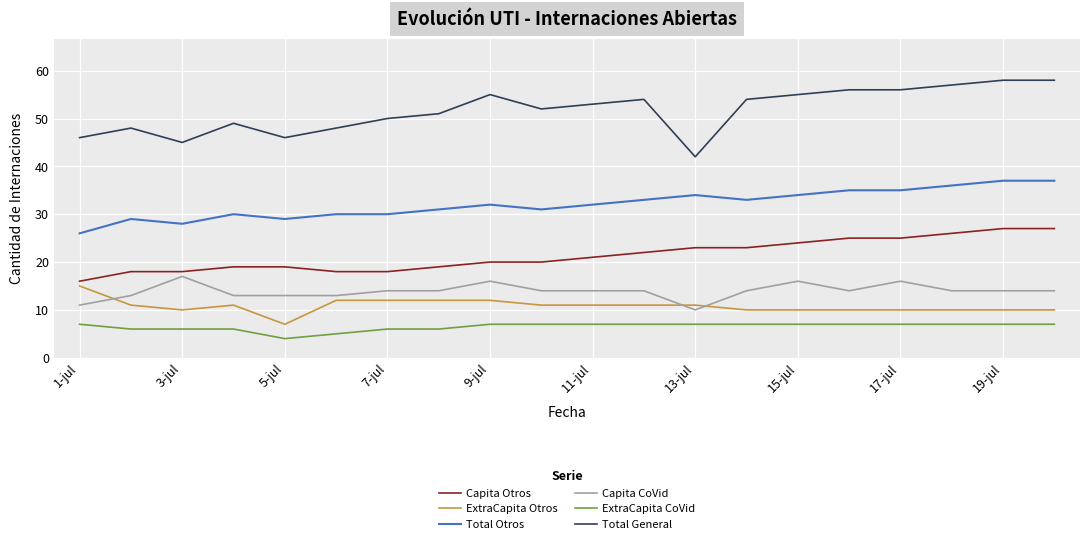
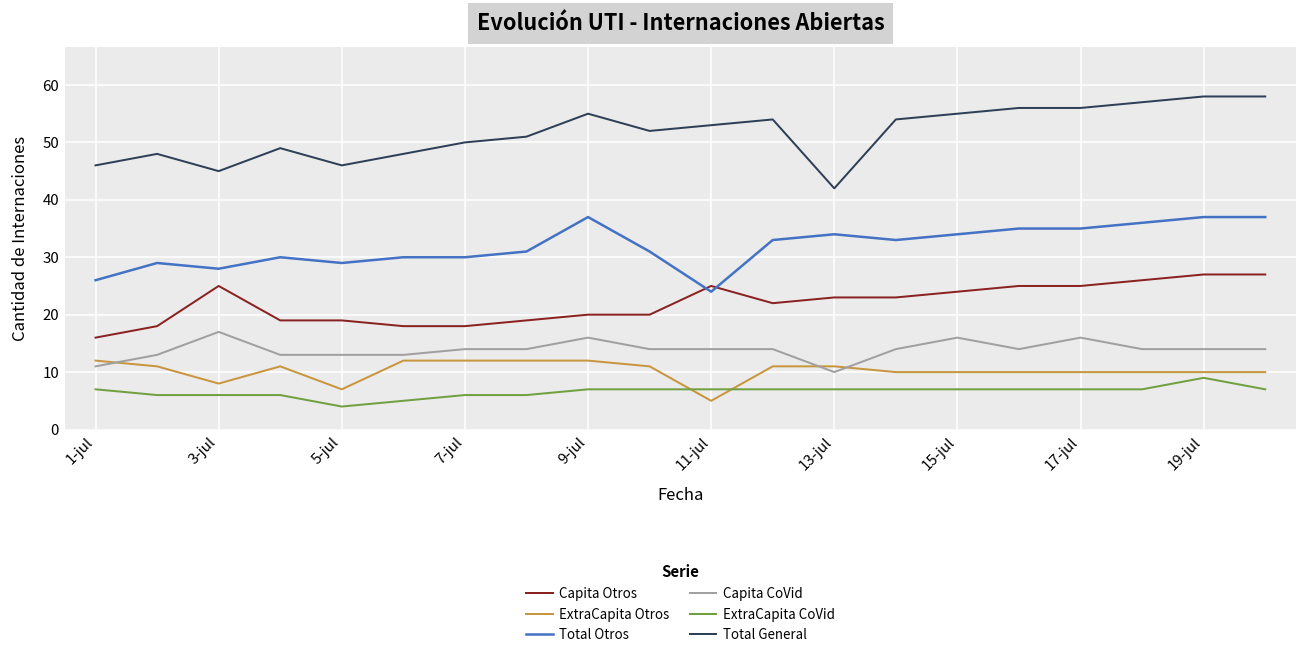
  {
    "Capita Otros": {
      "1-jul": 16,
-     "3-jul": 18,
+     "3-jul": 25,
      "5-jul": 19,
      "7-jul": 18,
      "9-jul": 20,
-     "11-jul": 21,
+     "11-jul": 25,
      "13-jul": 23,
      "15-jul": 24,
      "17-jul": 25,
      "19-jul": 27
    },
    "ExtraCapita Otros": {
-     "1-jul": 15,
-     "3-jul": 10,
+     "1-jul": 12,
+     "3-jul": 8,
      "5-jul": 7,
      "7-jul": 12,
      "9-jul": 12,
-     "11-jul": 11,
+     "11-jul": 5,
      "13-jul": 11,
      "15-jul": 10,
      "17-jul": 10,
      "19-jul": 10
    },
    "Total Otros": {
      "1-jul": 26,
      "3-jul": 28,
      "5-jul": 29,
      "7-jul": 30,
-     "9-jul": 32,
-     "11-jul": 32,
+     "9-jul": 37,
+     "11-jul": 24,
      "13-jul": 34,
      "15-jul": 34,
      "17-jul": 35,
      "19-jul": 37
    },
    "Capita CoVid": {
      "1-jul": 11,
      "3-jul": 17,
      "5-jul": 13,
      "7-jul": 14,
      "9-jul": 16,
      "11-jul": 14,
      "13-jul": 10,
      "15-jul": 16,
      "17-jul": 16,
      "19-jul": 14
    },
    "ExtraCapita CoVid": {
      "1-jul": 7,
      "3-jul": 6,
      "5-jul": 4,
      "7-jul": 6,
      "9-jul": 7,
      "11-jul": 7,
      "13-jul": 7,
      "15-jul": 7,
      "17-jul": 7,
-     "19-jul": 7
+     "19-jul": 9
    },
    "Total General": {
      "1-jul": 46,
      "3-jul": 45,
      "5-jul": 46,
      "7-jul": 50,
      "9-jul": 55,
      "11-jul": 53,
      "13-jul": 42,
      "15-jul": 55,
      "17-jul": 56,
      "19-jul": 58
    }
  }
